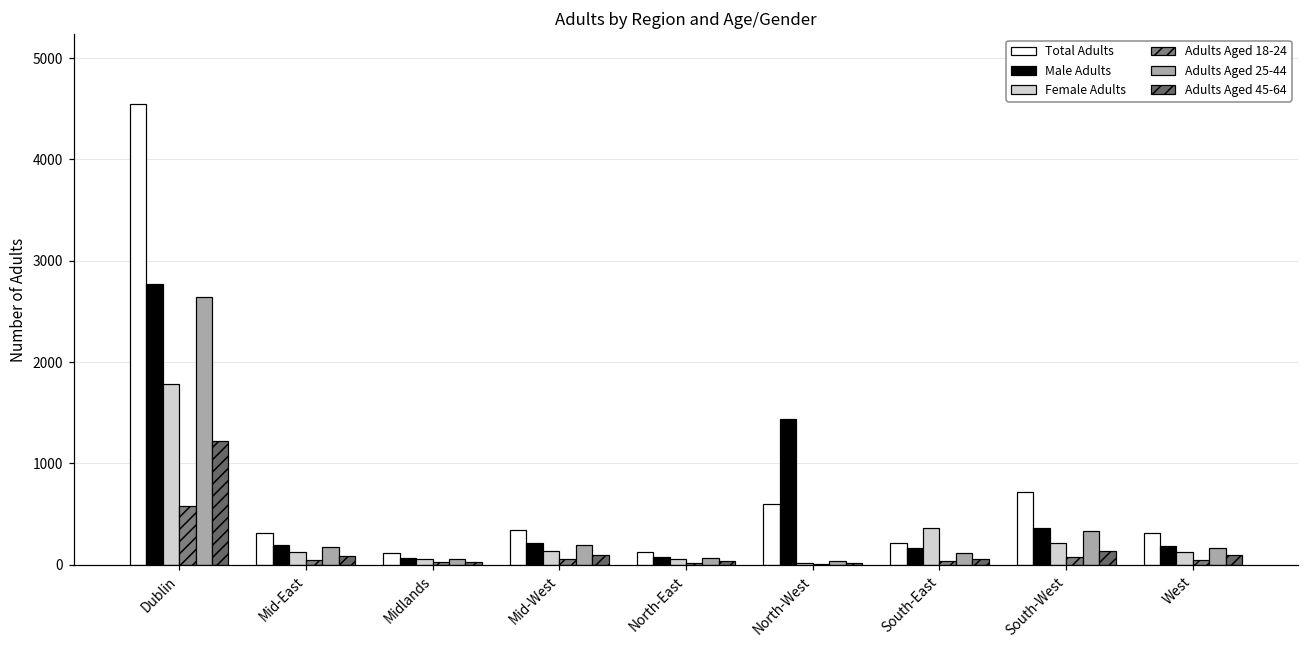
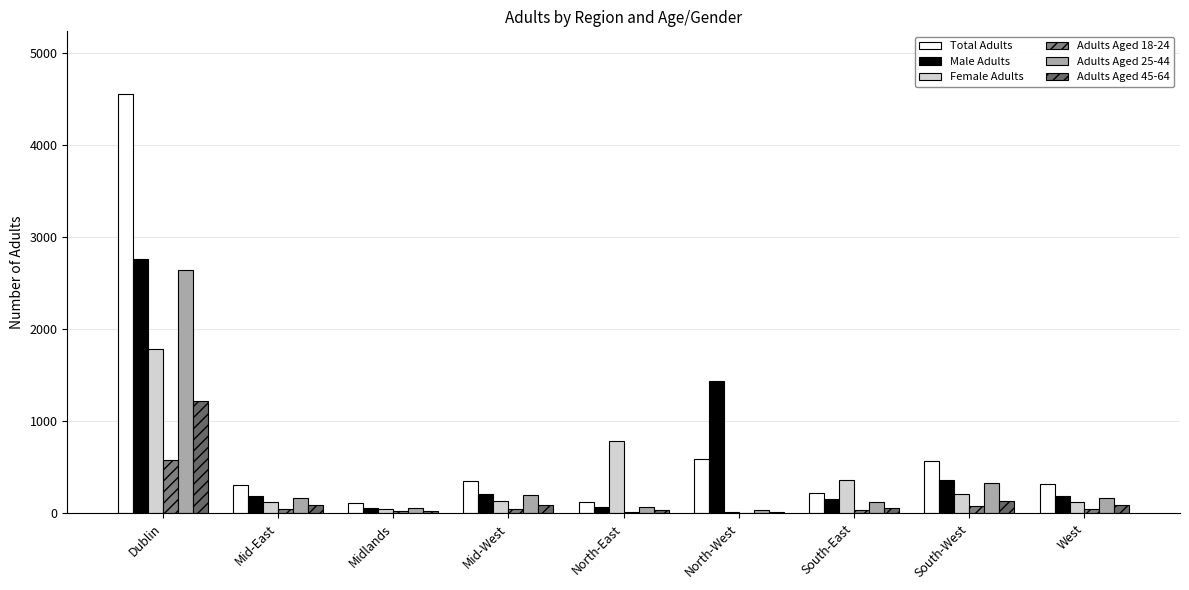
  {
    "Total Adults": {
      "Dublin": 4600,
      "Mid-East": 300,
      "Midlands": 100,
      "Mid-West": 300,
      "North-East": 100,
      "North-West": 600,
      "South-East": 200,
-     "South-West": 700,
+     "South-West": 600,
      "West": 300
    },
    "Male Adults": {
      "Dublin": 2800,
      "Mid-East": 200,
      "Midlands": 100,
      "Mid-West": 200,
      "North-East": 100,
      "North-West": 1400,
      "South-East": 200,
      "South-West": 400,
      "West": 200
    },
    "Female Adults": {
      "Dublin": 1800,
      "Mid-East": 100,
      "Midlands": 100,
      "Mid-West": 100,
-     "North-East": 100,
+     "North-East": 800,
      "South-East": 400,
      "South-West": 200,
      "West": 100
    },
    "Adults Aged 25-44": {
      "Dublin": 2600,
      "Mid-East": 200,
      "Midlands": 100,
      "Mid-West": 200,
      "North-East": 100,
      "North-West": 0,
      "South-East": 100,
      "South-West": 300,
      "West": 200
    }
  }
